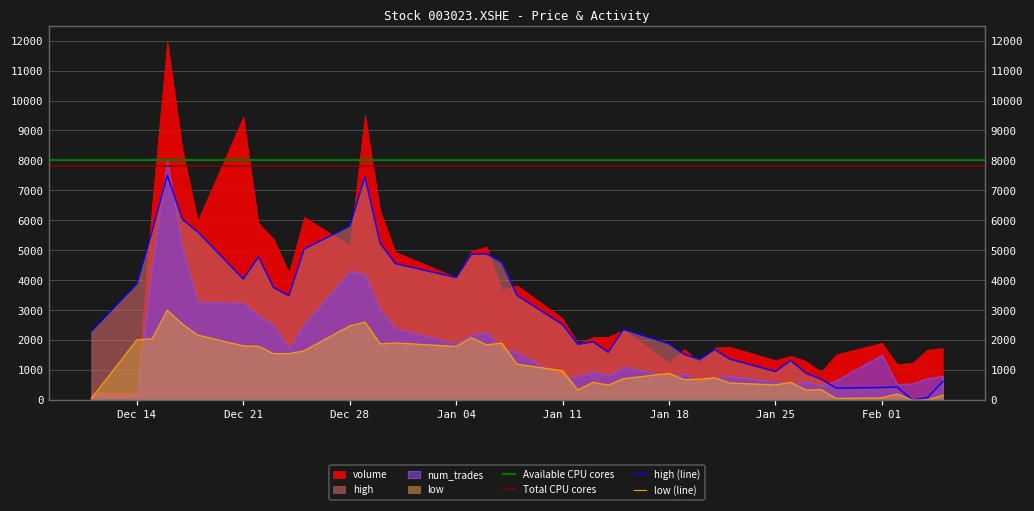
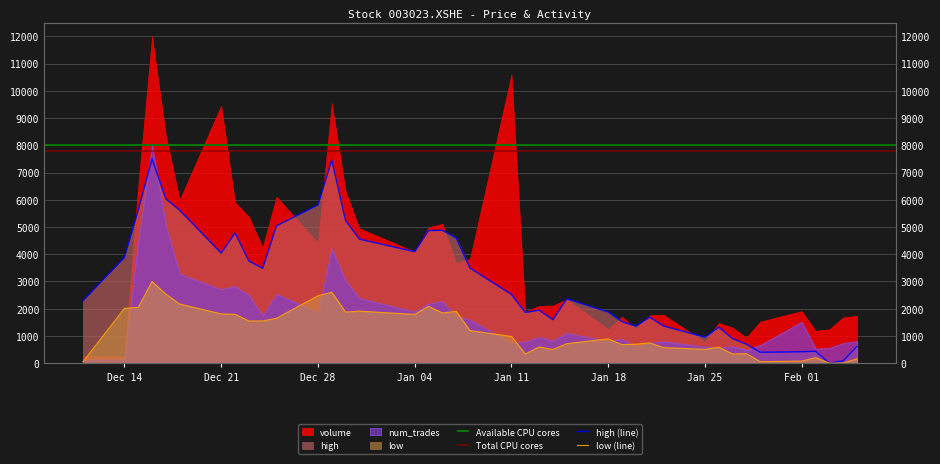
  {
    "volume": {
      "Dec 14": 200,
      "Dec 21": 9500,
-     "Dec 28": 5200,
-     "Jan 11": 2700,
+     "Dec 28": 4400,
+     "Jan 11": 10600,
      "Jan 18": 1200,
-     "Jan 25": 1300,
+     "Jan 25": 800,
      "Feb 01": 1900
    },
    "num_trades": {
      "Dec 14": 100,
-     "Dec 21": 3300,
-     "Dec 28": 4300,
+     "Dec 21": 2700,
+     "Dec 28": 1900,
      "Jan 04": 1900,
      "Jan 11": 700,
      "Jan 18": 800,
      "Feb 01": 1500
    }
  }
